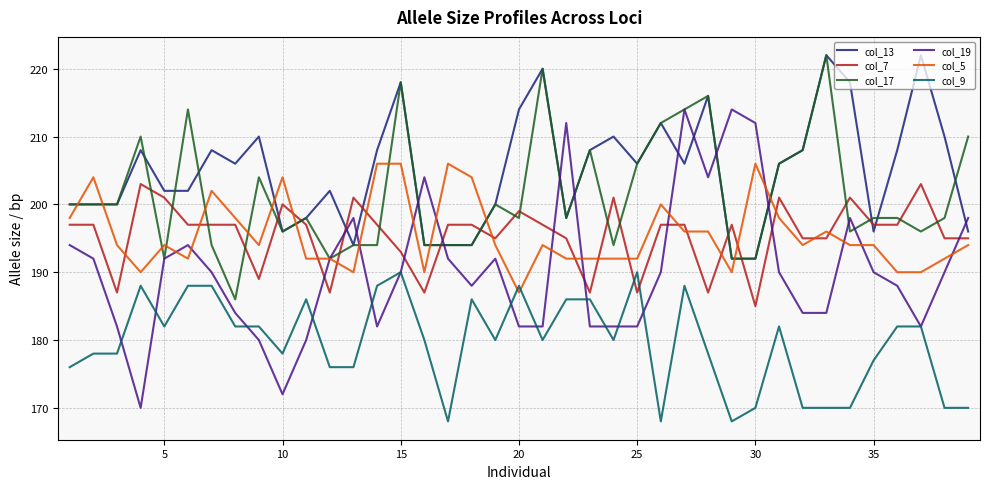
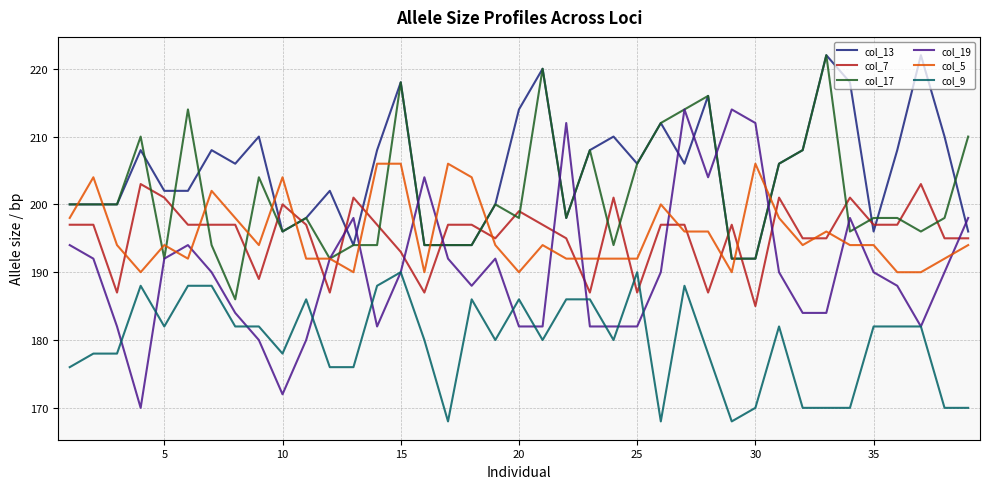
  {
    "col_7": {
      "5": 201,
      "10": 200,
      "15": 193,
      "20": 199,
      "25": 187,
      "30": 185,
      "35": 197
    },
    "col_17": {
      "20": 198,
      "35": 198
    },
    "col_5": {
      "5": 194,
      "10": 204,
      "15": 206,
-     "20": 187,
+     "20": 190,
      "25": 192,
      "30": 206,
      "35": 194
    },
    "col_9": {
      "5": 182,
      "10": 178,
-     "20": 188,
+     "20": 186,
      "25": 190,
      "30": 170,
-     "35": 177
+     "35": 182
    }
  }
